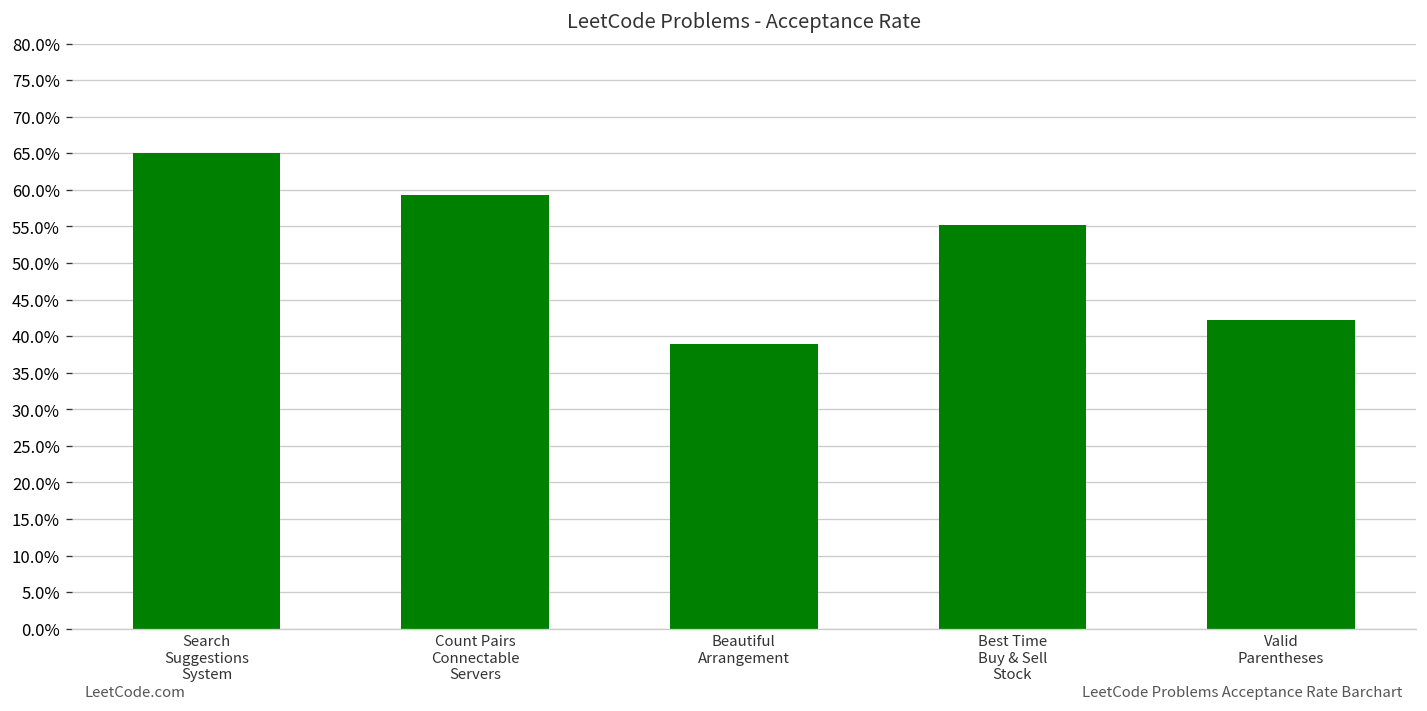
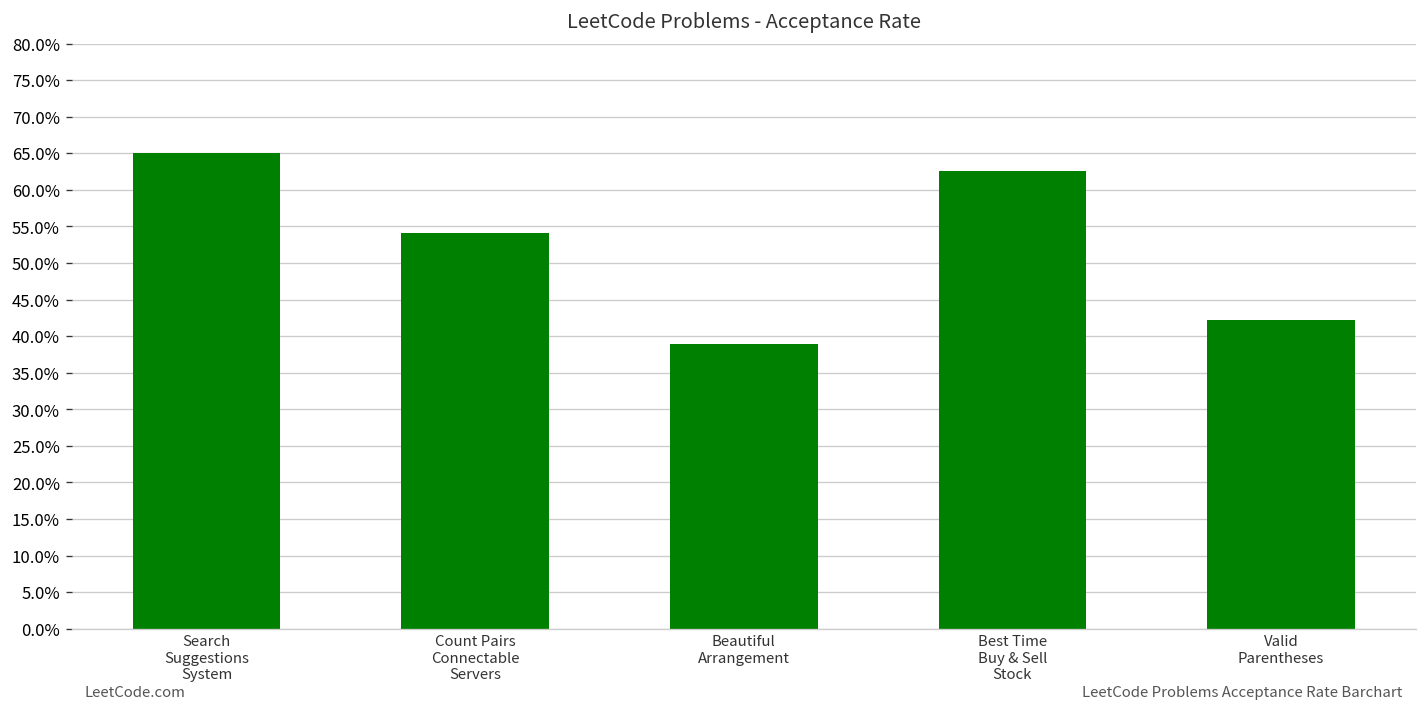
  {
    "Search Suggestions System": "65%",
-   "Count Pairs Connectable Servers": "59%",
+   "Count Pairs Connectable Servers": "54%",
    "Beautiful Arrangement": "39%",
-   "Best Time Buy & Sell Stock": "55%",
+   "Best Time Buy & Sell Stock": "63%",
    "Valid Parentheses": "42%"
  }
